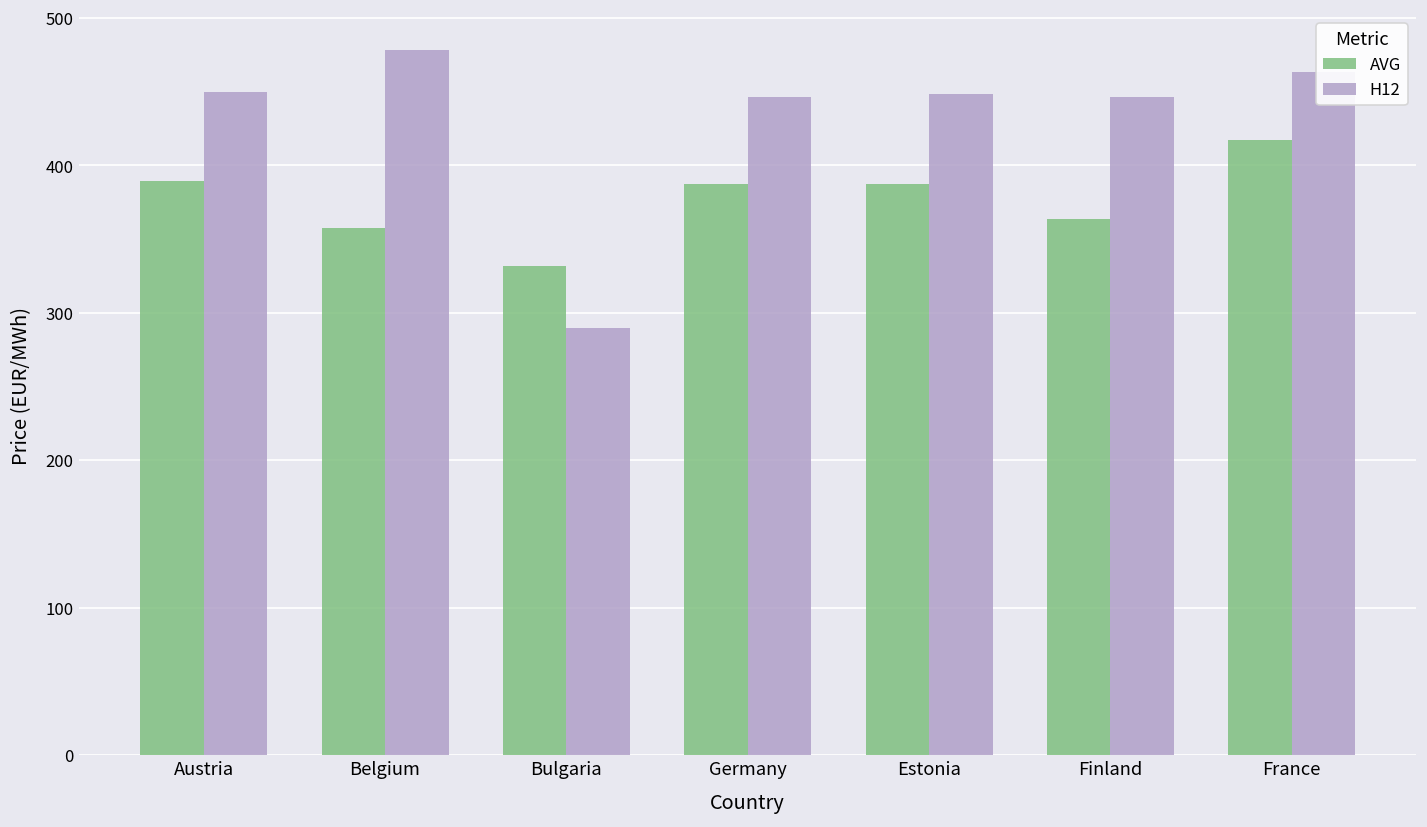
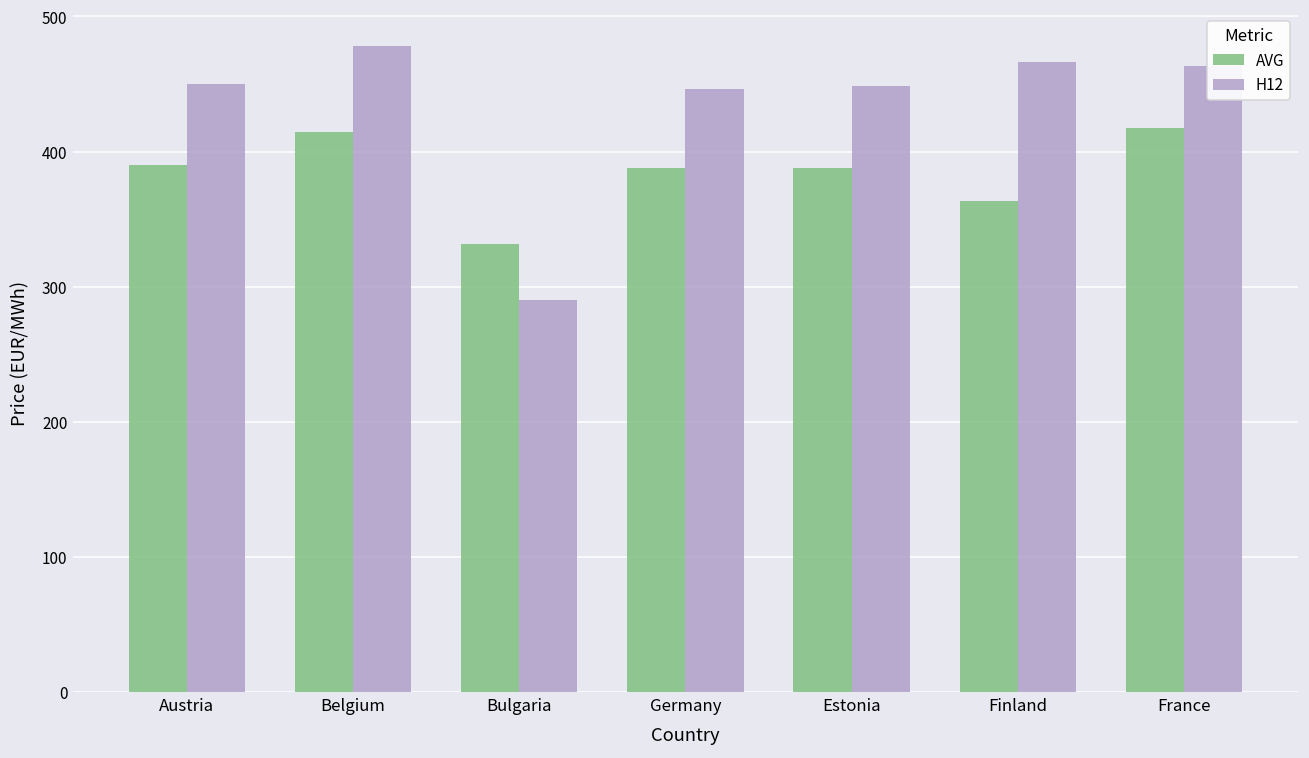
  {
    "AVG": {
      "Austria": 390,
-     "Belgium": 357,
+     "Belgium": 414,
      "Bulgaria": 331,
      "Germany": 388,
      "Estonia": 388,
      "Finland": 364,
      "France": 417
    },
    "H12": {
      "Austria": 450,
      "Belgium": 478,
      "Bulgaria": 290,
      "Germany": 446,
      "Estonia": 449,
-     "Finland": 446
+     "Finland": 466
    }
  }
